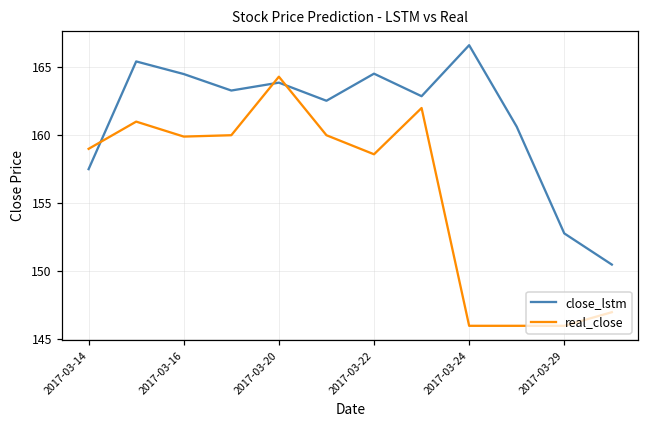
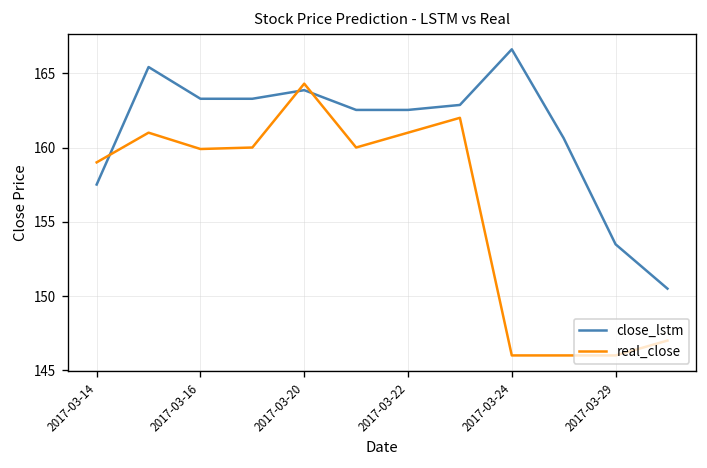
  {
    "close_lstm": {
      "2017-03-14": 157.5,
-     "2017-03-16": 164.5,
+     "2017-03-16": 163.3,
      "2017-03-20": 163.9,
-     "2017-03-22": 164.5,
+     "2017-03-22": 162.5,
      "2017-03-24": 166.6,
-     "2017-03-29": 152.8
+     "2017-03-29": 153.5
    },
    "real_close": {
      "2017-03-14": 159.0,
      "2017-03-16": 159.9,
      "2017-03-20": 164.3,
-     "2017-03-22": 158.6,
+     "2017-03-22": 161.0,
      "2017-03-24": 146.0
    }
  }
